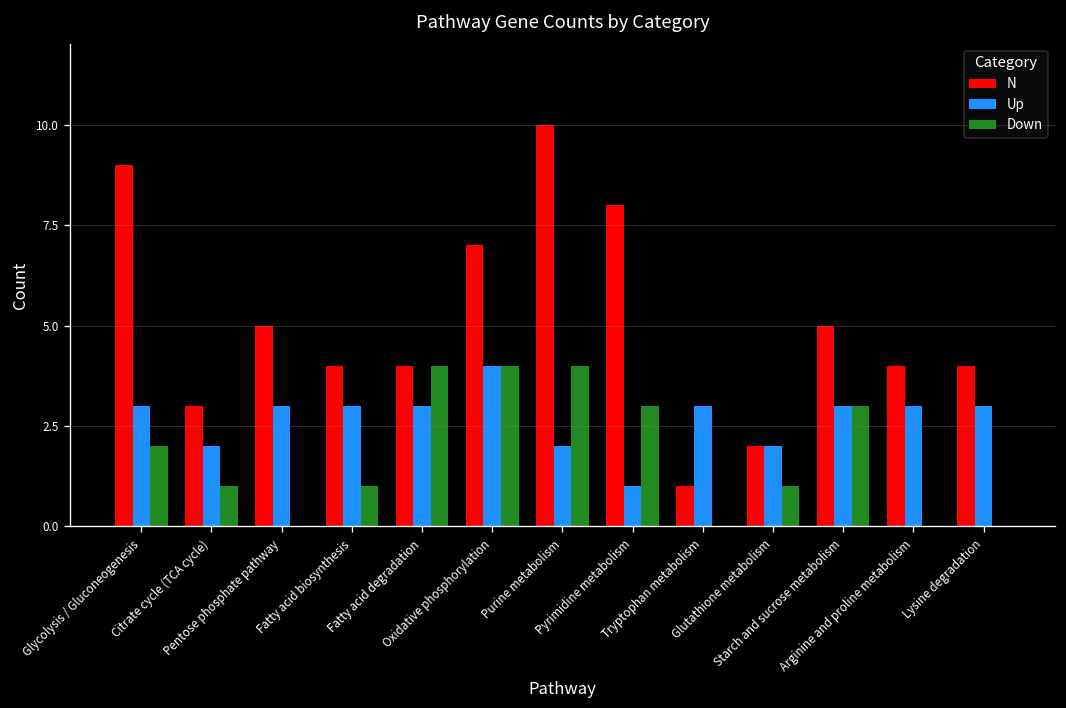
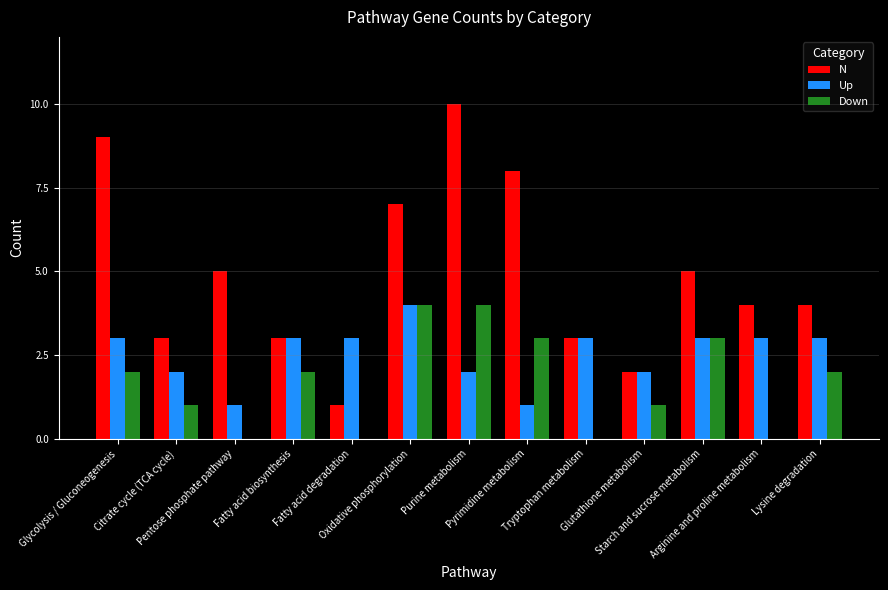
  {
    "N": {
      "Glycolysis / Gluconeogenesis": 9,
      "Citrate cycle (TCA cycle)": 3,
      "Pentose phosphate pathway": 5,
-     "Fatty acid biosynthesis": 4,
-     "Fatty acid degradation": 4,
+     "Fatty acid biosynthesis": 3,
+     "Fatty acid degradation": 1,
      "Oxidative phosphorylation": 7,
      "Purine metabolism": 10,
      "Pyrimidine metabolism": 8,
-     "Tryptophan metabolism": 1,
+     "Tryptophan metabolism": 3,
      "Glutathione metabolism": 2,
      "Starch and sucrose metabolism": 5,
      "Arginine and proline metabolism": 4,
      "Lysine degradation": 4
    },
    "Up": {
      "Glycolysis / Gluconeogenesis": 3,
      "Citrate cycle (TCA cycle)": 2,
-     "Pentose phosphate pathway": 3,
+     "Pentose phosphate pathway": 1,
      "Fatty acid biosynthesis": 3,
      "Fatty acid degradation": 3,
      "Oxidative phosphorylation": 4,
      "Purine metabolism": 2,
      "Pyrimidine metabolism": 1,
      "Tryptophan metabolism": 3,
      "Glutathione metabolism": 2,
      "Starch and sucrose metabolism": 3,
      "Arginine and proline metabolism": 3,
      "Lysine degradation": 3
    },
    "Down": {
      "Glycolysis / Gluconeogenesis": 2,
      "Citrate cycle (TCA cycle)": 1,
      "Pentose phosphate pathway": 0,
-     "Fatty acid biosynthesis": 1,
-     "Fatty acid degradation": 4,
+     "Fatty acid biosynthesis": 2,
+     "Fatty acid degradation": 0,
      "Oxidative phosphorylation": 4,
      "Purine metabolism": 4,
      "Pyrimidine metabolism": 3,
      "Tryptophan metabolism": 0,
      "Glutathione metabolism": 1,
      "Starch and sucrose metabolism": 3,
      "Arginine and proline metabolism": 0,
-     "Lysine degradation": 0
+     "Lysine degradation": 2
    }
  }
